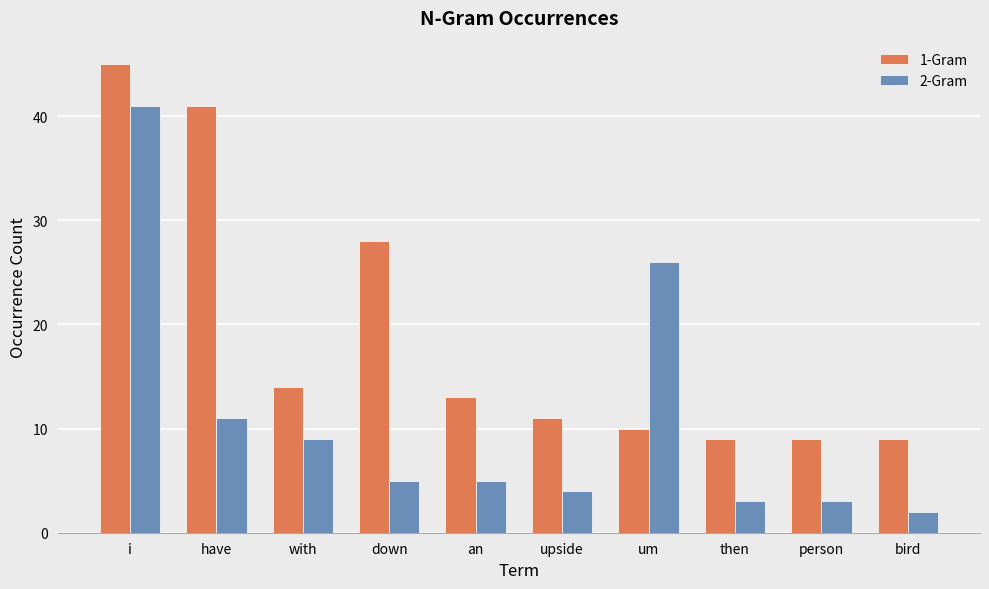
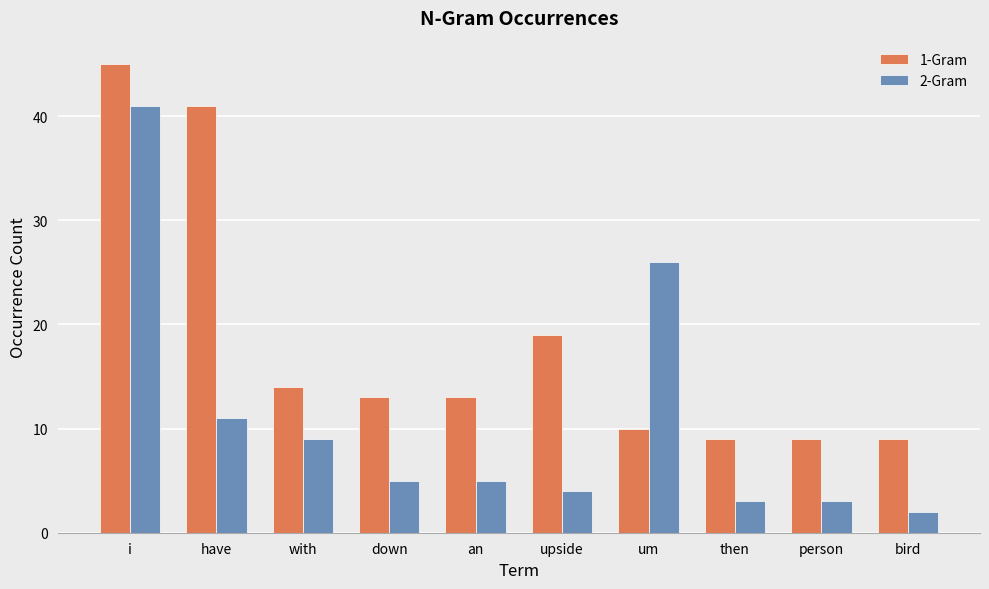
  {
    "1-Gram": {
      "i": 45,
      "have": 41,
      "with": 14,
-     "down": 28,
+     "down": 13,
      "an": 13,
-     "upside": 11,
+     "upside": 19,
      "um": 10,
      "then": 9,
      "person": 9,
      "bird": 9
    },
    "2-Gram": {
      "i": 41,
      "have": 11,
      "with": 9,
      "down": 5,
      "an": 5,
      "upside": 4,
      "um": 26,
      "then": 3,
      "person": 3,
      "bird": 2
    }
  }
